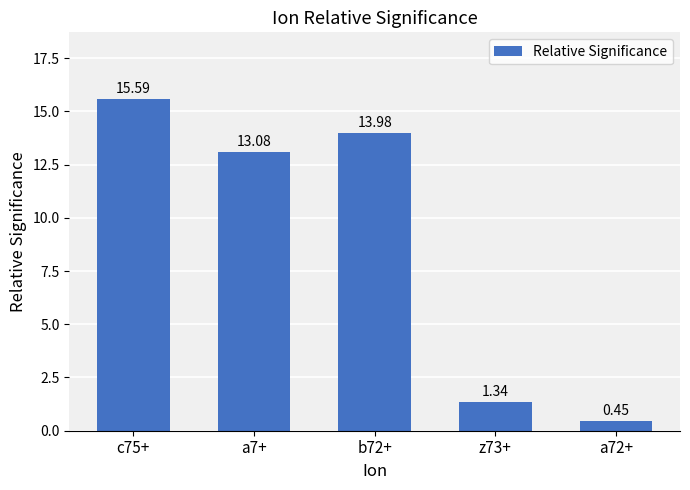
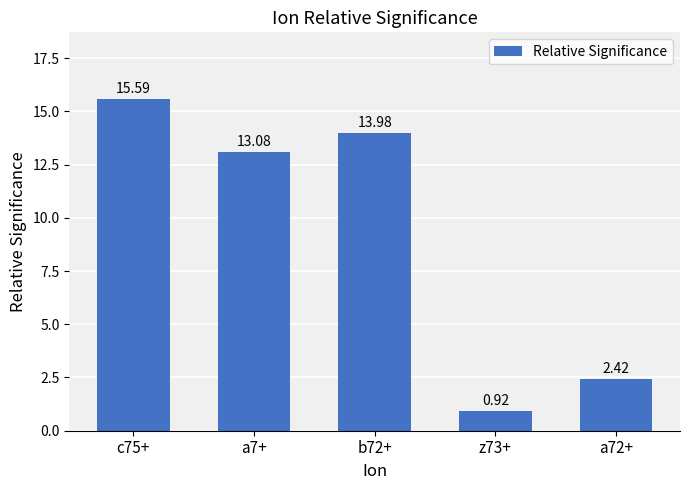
  {
    "c75+": 15.59,
    "a7+": 13.08,
    "b72+": 13.98,
-   "z73+": 1.34,
-   "a72+": 0.45
+   "z73+": 0.92,
+   "a72+": 2.42
  }
